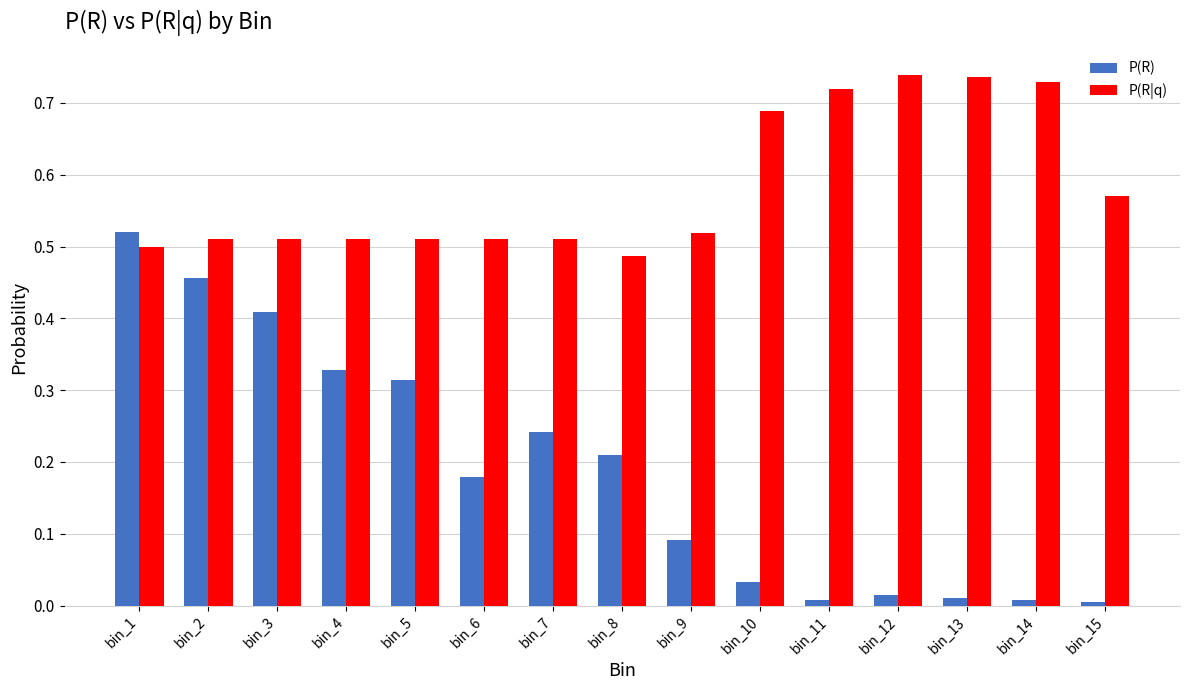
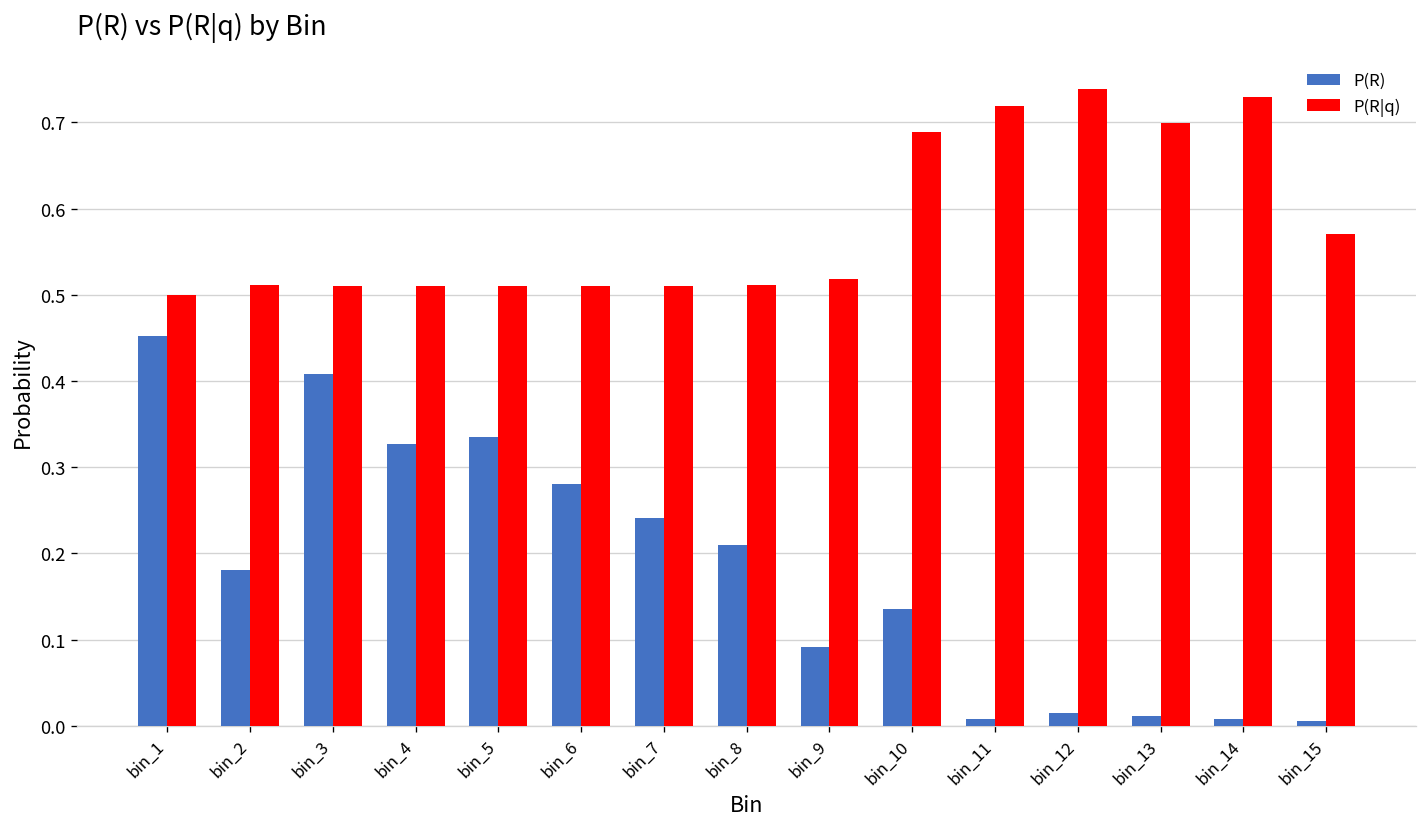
  {
    "P(R)": {
-     "bin_1": 0.52,
-     "bin_2": 0.46,
+     "bin_1": 0.45,
+     "bin_2": 0.18,
      "bin_3": 0.41,
      "bin_4": 0.33,
-     "bin_5": 0.31,
-     "bin_6": 0.18,
+     "bin_5": 0.33,
+     "bin_6": 0.28,
      "bin_7": 0.24,
      "bin_8": 0.21,
      "bin_9": 0.09,
-     "bin_10": 0.03,
+     "bin_10": 0.14,
      "bin_11": 0.01,
      "bin_12": 0.01,
      "bin_13": 0.01,
      "bin_14": 0.01,
      "bin_15": 0.01
    },
    "P(R|q)": {
      "bin_1": 0.50,
      "bin_2": 0.51,
      "bin_3": 0.51,
      "bin_4": 0.51,
      "bin_5": 0.51,
      "bin_6": 0.51,
      "bin_7": 0.51,
-     "bin_8": 0.49,
+     "bin_8": 0.51,
      "bin_9": 0.52,
      "bin_10": 0.69,
      "bin_11": 0.72,
      "bin_12": 0.74,
-     "bin_13": 0.74,
+     "bin_13": 0.70,
      "bin_14": 0.73,
      "bin_15": 0.57
    }
  }
